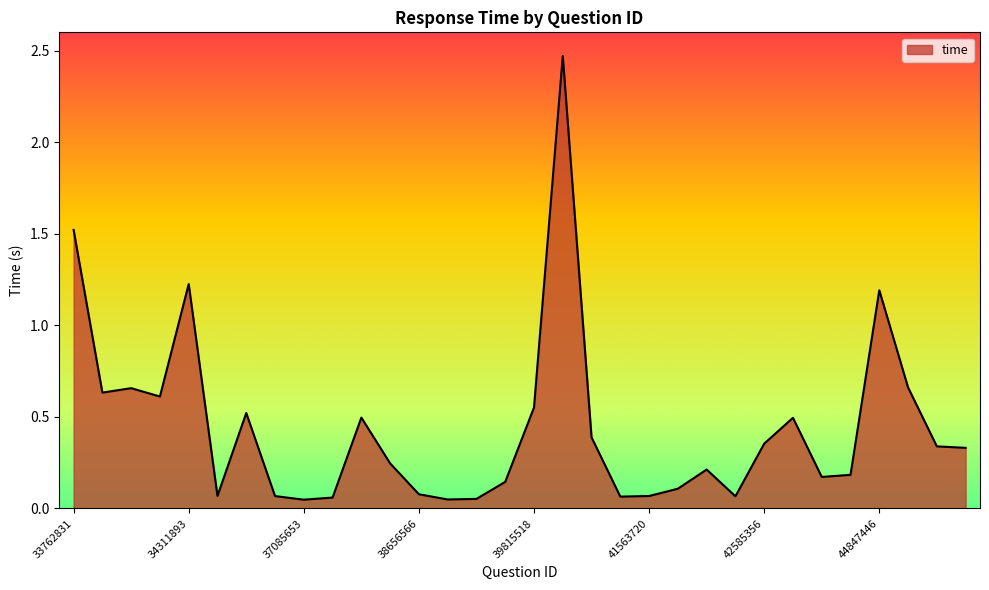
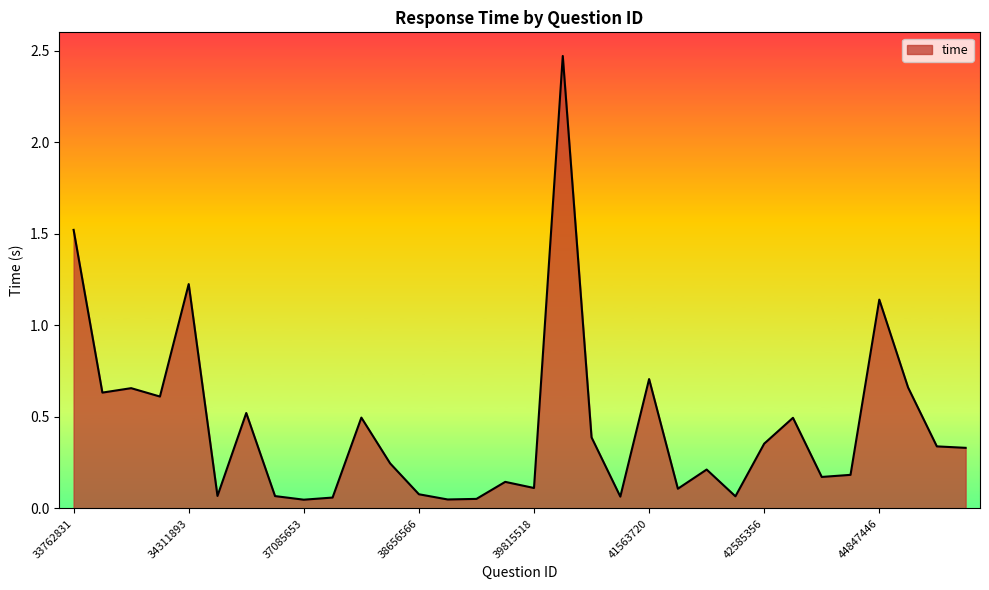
  {
    "33762831": 1.52,
    "34311893": 1.23,
    "37085653": 0.05,
    "38656566": 0.08,
-   "39815518": 0.55,
-   "41563720": 0.07,
+   "39815518": 0.11,
+   "41563720": 0.71,
    "42585356": 0.35,
-   "44847446": 1.19
+   "44847446": 1.14
  }
